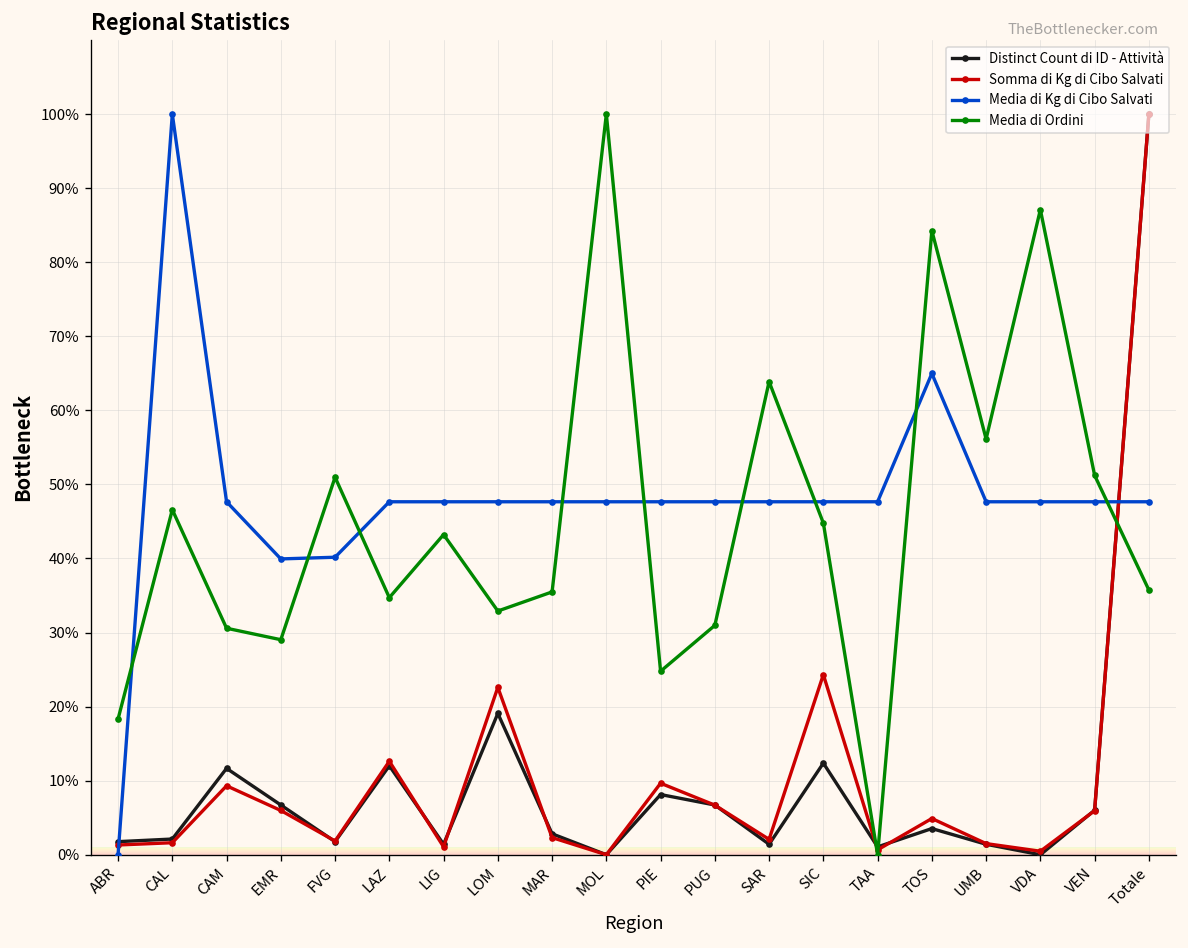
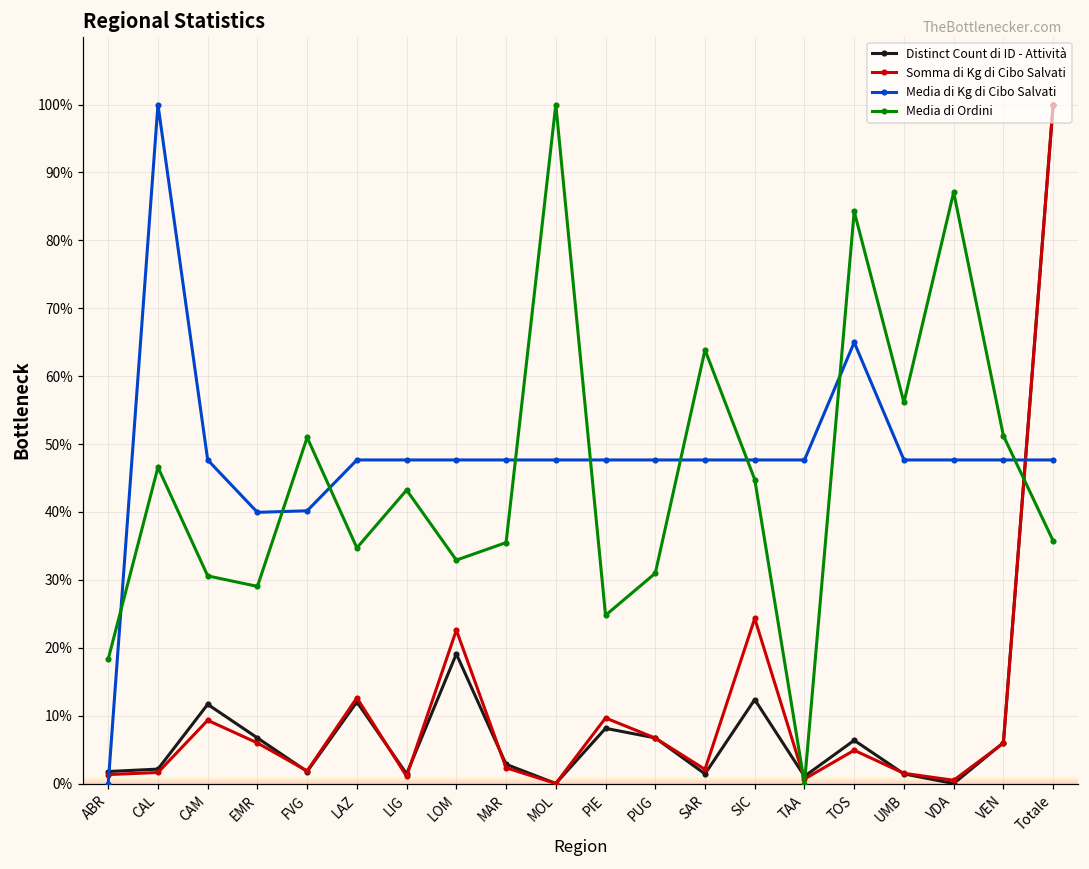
  {
    "Distinct Count di ID - Attività": {
      "ABR": "2%",
      "CAL": "2%",
      "CAM": "12%",
      "EMR": "7%",
      "LAZ": "12%",
      "LOM": "19%",
      "MAR": "3%",
      "PIE": "8%",
      "SAR": "1%",
      "SIC": "12%",
-     "TOS": "4%",
+     "TOS": "6%",
      "VDA": "0%"
    },
    "Somma di Kg di Cibo Salvati": {
      "ABR": "1%",
      "CAL": "2%",
      "CAM": "9%",
      "EMR": "6%",
      "LAZ": "13%",
      "LOM": "23%",
      "MAR": "2%",
      "PIE": "10%",
      "SAR": "2%",
      "SIC": "24%",
      "TOS": "5%",
      "VDA": "0%"
    },
    "Media di Kg di Cibo Salvati": {
      "ABR": "0%",
      "CAL": "100%",
      "CAM": "48%",
      "EMR": "40%",
      "FVG": "40%",
      "LAZ": "48%",
      "LIG": "48%",
      "LOM": "48%",
      "MAR": "48%",
      "MOL": "48%",
      "PIE": "48%",
      "PUG": "48%",
      "SAR": "48%",
      "SIC": "48%",
      "TAA": "48%",
      "TOS": "65%",
      "UMB": "48%",
      "VDA": "48%",
      "VEN": "48%",
      "Totale": "48%"
    },
    "Media di Ordini": {
      "ABR": "18%",
      "CAL": "47%",
      "CAM": "31%",
      "EMR": "29%",
      "FVG": "51%",
      "LAZ": "35%",
      "LIG": "43%",
      "LOM": "33%",
      "MAR": "35%",
      "MOL": "100%",
      "PIE": "25%",
      "PUG": "31%",
      "SAR": "64%",
      "SIC": "45%",
      "TAA": "0%",
      "TOS": "84%",
      "UMB": "56%",
      "VDA": "87%",
      "VEN": "51%",
      "Totale": "36%"
    }
  }
